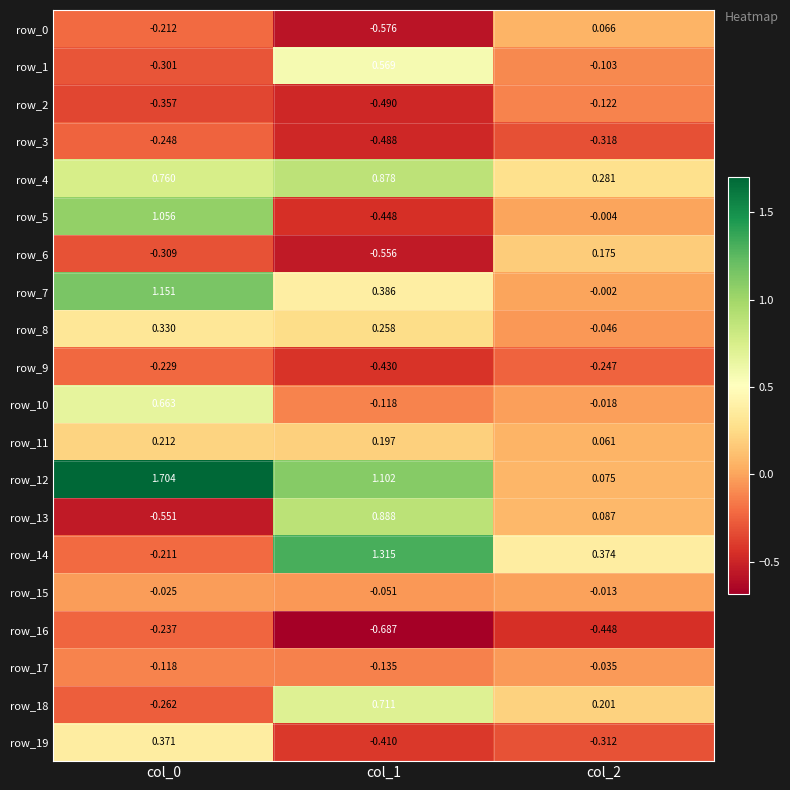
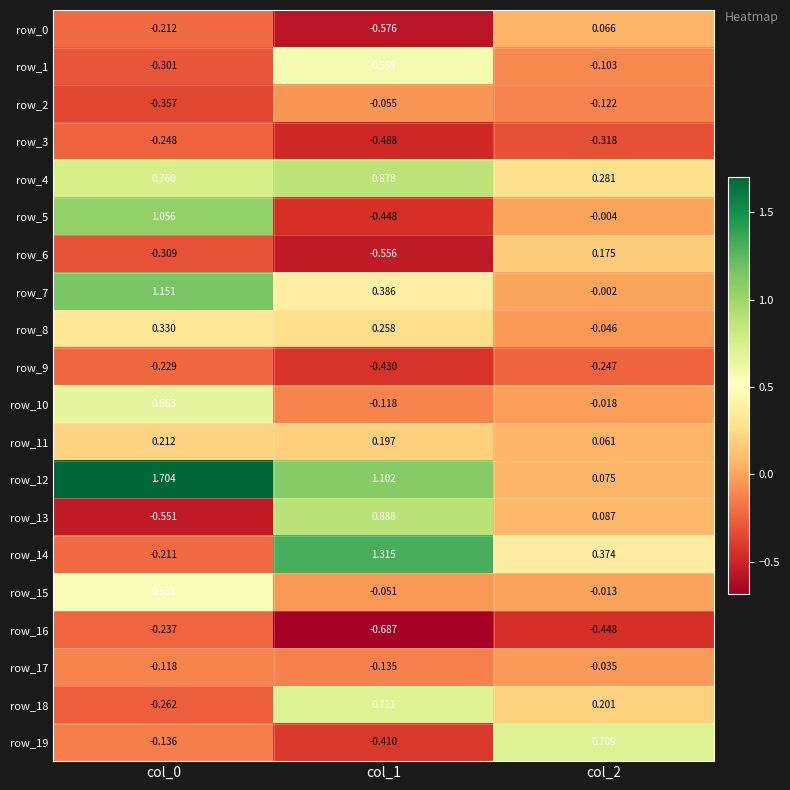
  {
    "row_0": {
      "col_0": -0.212,
      "col_1": -0.576,
      "col_2": 0.066
    },
    "row_1": {
      "col_0": -0.301,
      "col_1": 0.569,
      "col_2": -0.103
    },
    "row_2": {
      "col_0": -0.357,
-     "col_1": -0.490,
+     "col_1": -0.055,
      "col_2": -0.122
    },
    "row_3": {
      "col_0": -0.248,
      "col_1": -0.488,
      "col_2": -0.318
    },
    "row_4": {
      "col_0": 0.760,
      "col_1": 0.878,
      "col_2": 0.281
    },
    "row_5": {
      "col_0": 1.056,
      "col_1": -0.448,
      "col_2": -0.004
    },
    "row_6": {
      "col_0": -0.309,
      "col_1": -0.556,
      "col_2": 0.175
    },
    "row_7": {
      "col_0": 1.151,
      "col_1": 0.386,
      "col_2": -0.002
    },
    "row_8": {
      "col_0": 0.330,
      "col_1": 0.258,
      "col_2": -0.046
    },
    "row_9": {
      "col_0": -0.229,
      "col_1": -0.430,
      "col_2": -0.247
    },
    "row_10": {
      "col_0": 0.663,
      "col_1": -0.118,
      "col_2": -0.018
    },
    "row_11": {
      "col_0": 0.212,
      "col_1": 0.197,
      "col_2": 0.061
    },
    "row_12": {
      "col_0": 1.704,
      "col_1": 1.102,
      "col_2": 0.075
    },
    "row_13": {
      "col_0": -0.551,
      "col_1": 0.888,
      "col_2": 0.087
    },
    "row_14": {
      "col_0": -0.211,
      "col_1": 1.315,
      "col_2": 0.374
    },
    "row_15": {
-     "col_0": -0.025,
+     "col_0": 0.538,
      "col_1": -0.051,
      "col_2": -0.013
    },
    "row_16": {
      "col_0": -0.237,
      "col_1": -0.687,
      "col_2": -0.448
    },
    "row_17": {
      "col_0": -0.118,
      "col_1": -0.135,
      "col_2": -0.035
    },
    "row_18": {
      "col_0": -0.262,
      "col_1": 0.711,
      "col_2": 0.201
    },
    "row_19": {
-     "col_0": 0.371,
+     "col_0": -0.136,
      "col_1": -0.410,
-     "col_2": -0.312
+     "col_2": 0.709
    }
  }
